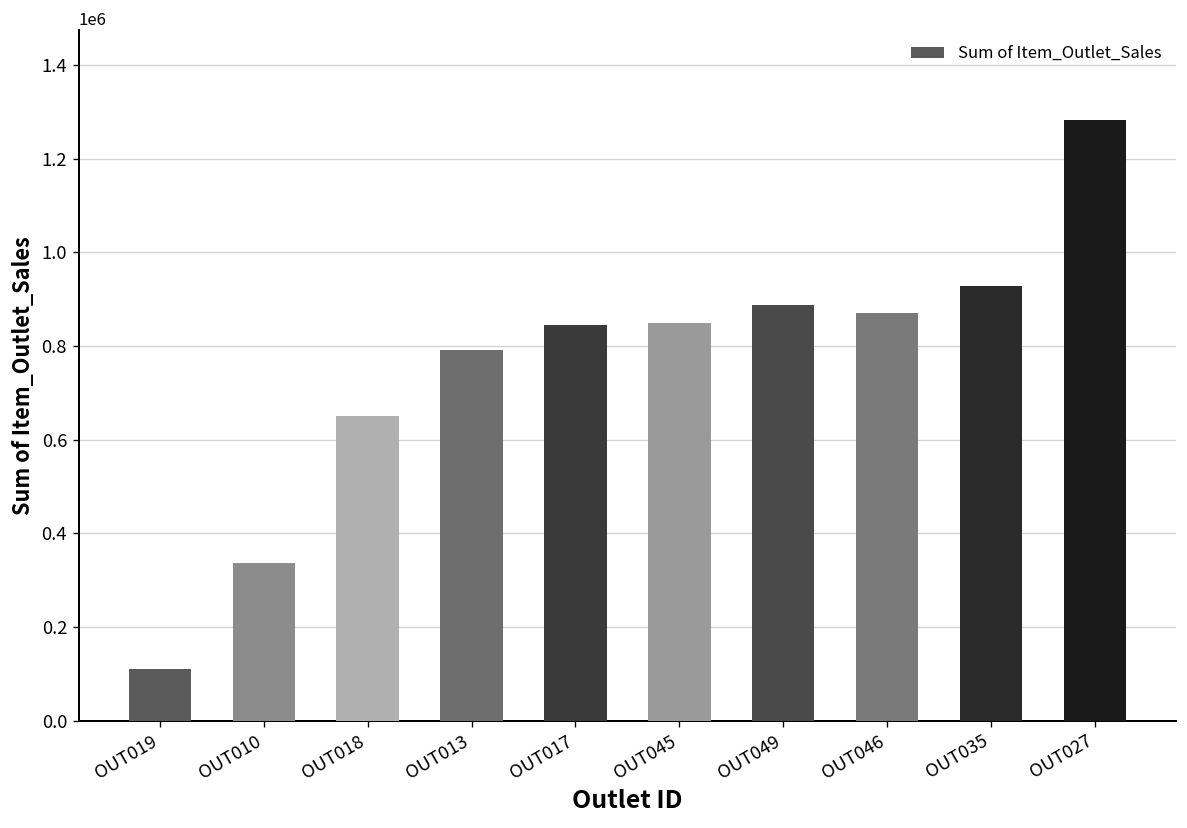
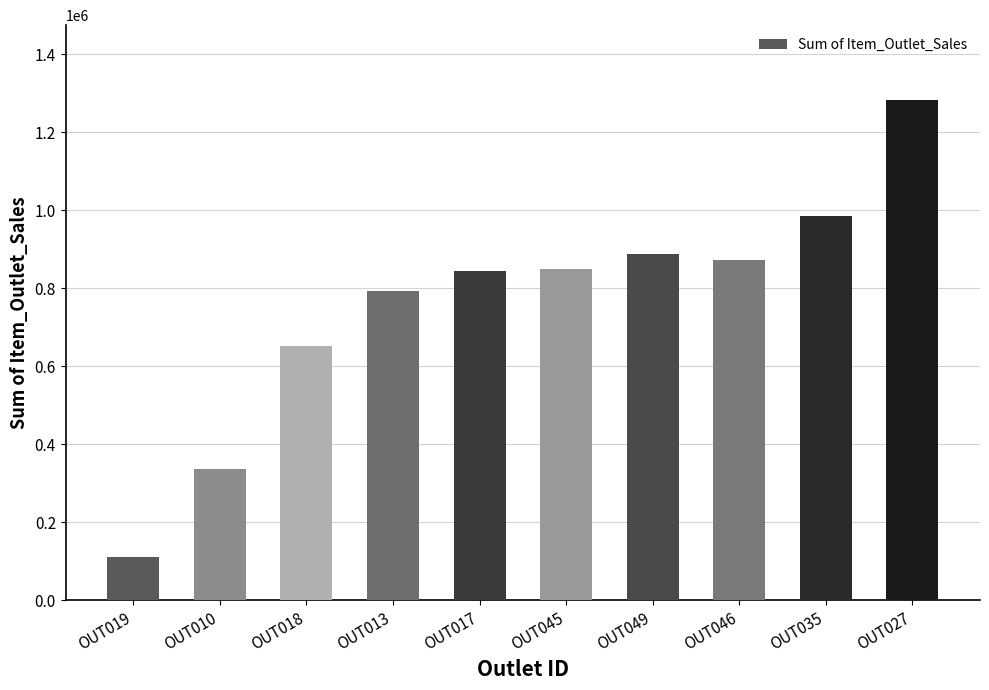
  {
    "OUT019": 110000,
    "OUT010": 340000,
    "OUT018": 650000,
    "OUT013": 790000,
    "OUT017": 850000,
    "OUT045": 850000,
    "OUT049": 890000,
    "OUT046": 870000,
-   "OUT035": 930000,
+   "OUT035": 990000,
    "OUT027": 1280000
  }
